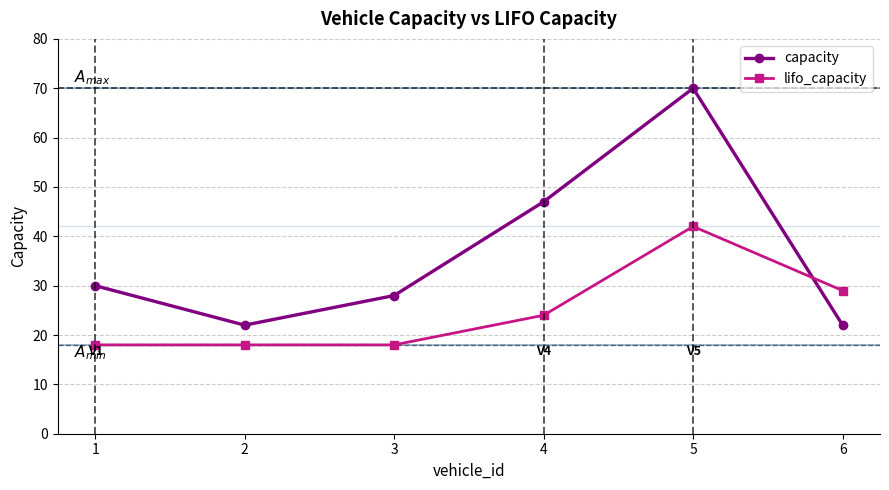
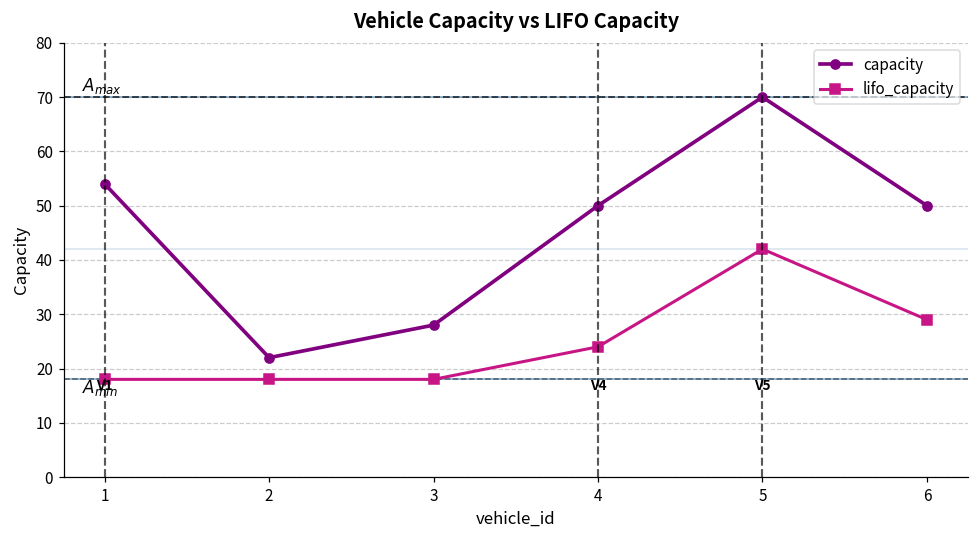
  {
    "capacity": {
-     "1": 30,
+     "1": 54,
      "2": 22,
      "3": 28,
-     "4": 47,
+     "4": 50,
      "5": 70,
-     "6": 22
+     "6": 50
    },
    "lifo_capacity": {
      "1": 18,
      "2": 18,
      "3": 18,
      "4": 24,
      "5": 42,
      "6": 29
    }
  }
